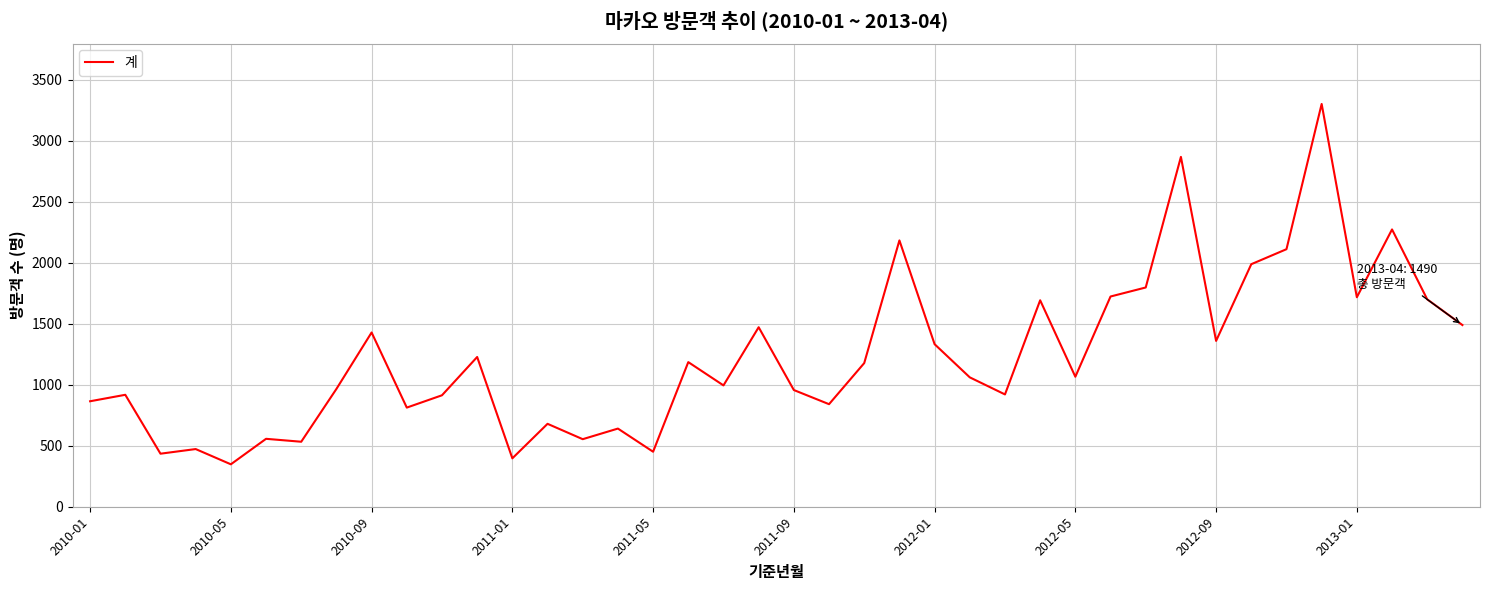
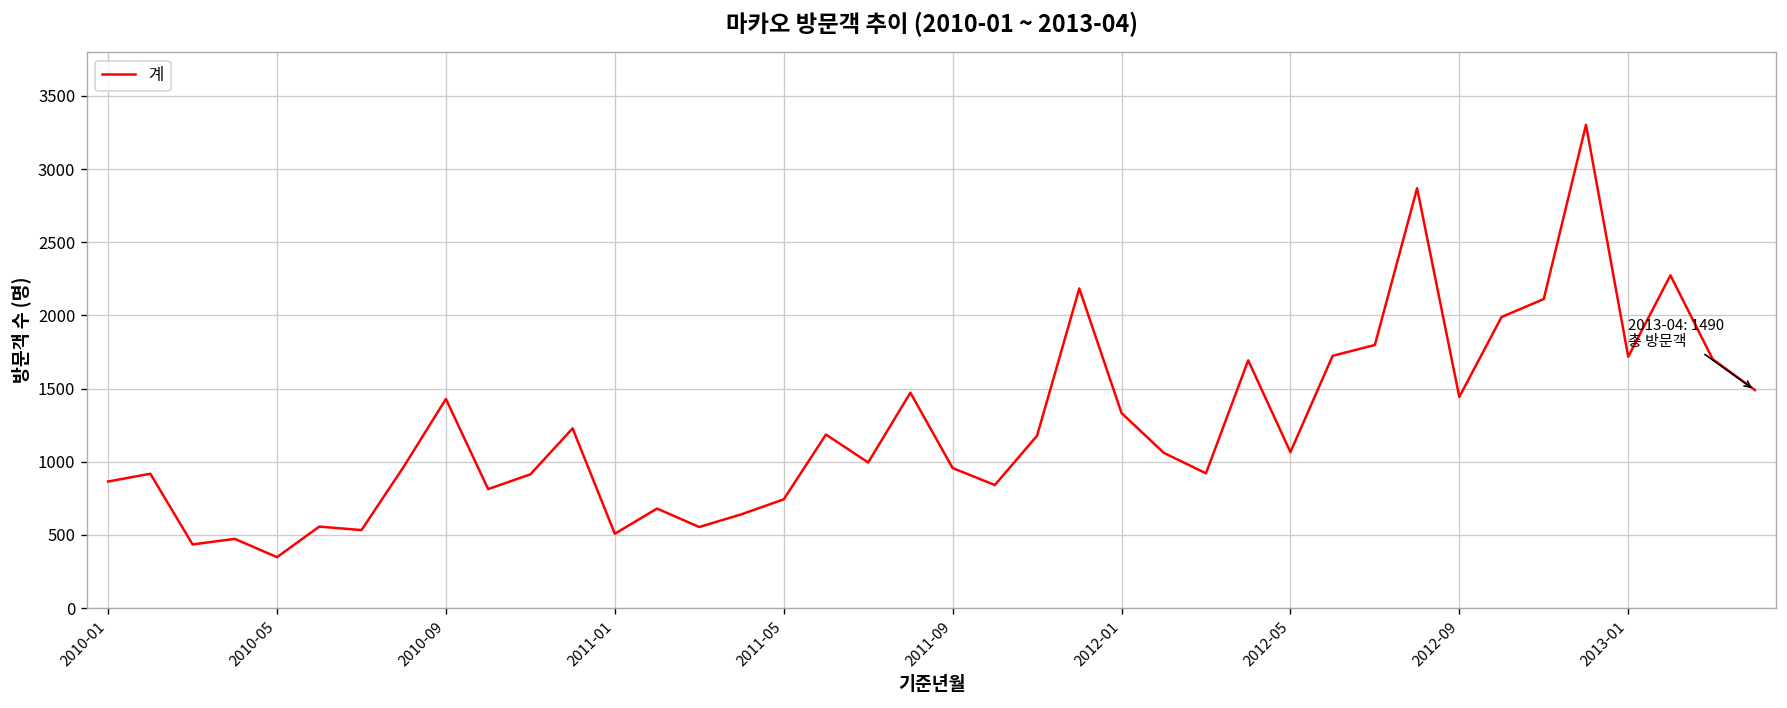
  {
    "2010-01": 870,
    "2010-05": 350,
    "2010-09": 1430,
-   "2011-01": 400,
-   "2011-05": 450,
+   "2011-01": 510,
+   "2011-05": 740,
    "2011-09": 960,
    "2012-01": 1330,
    "2012-05": 1070,
-   "2012-09": 1360
+   "2012-09": 1440
  }
